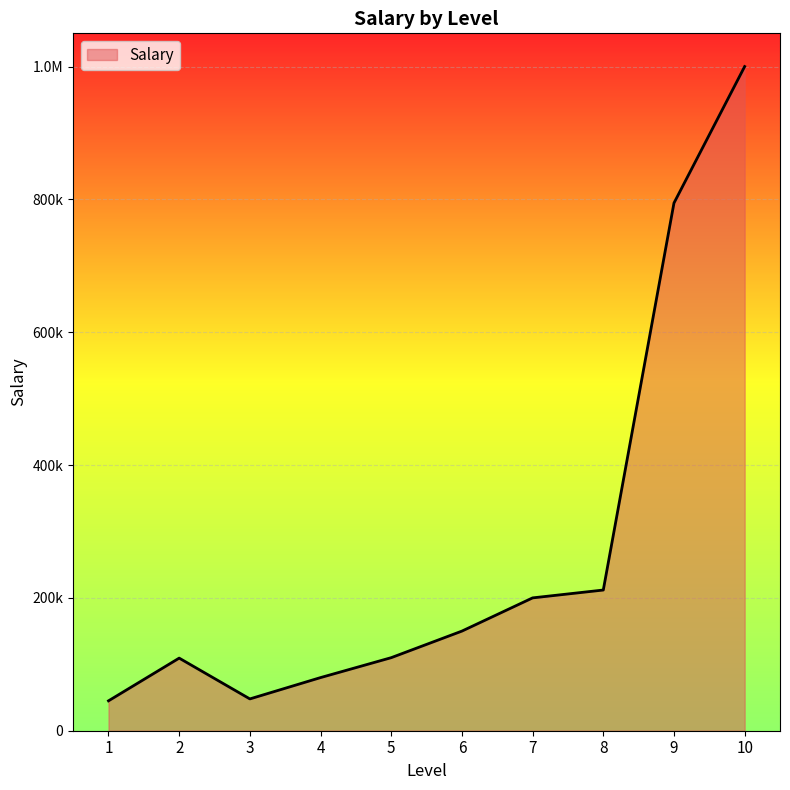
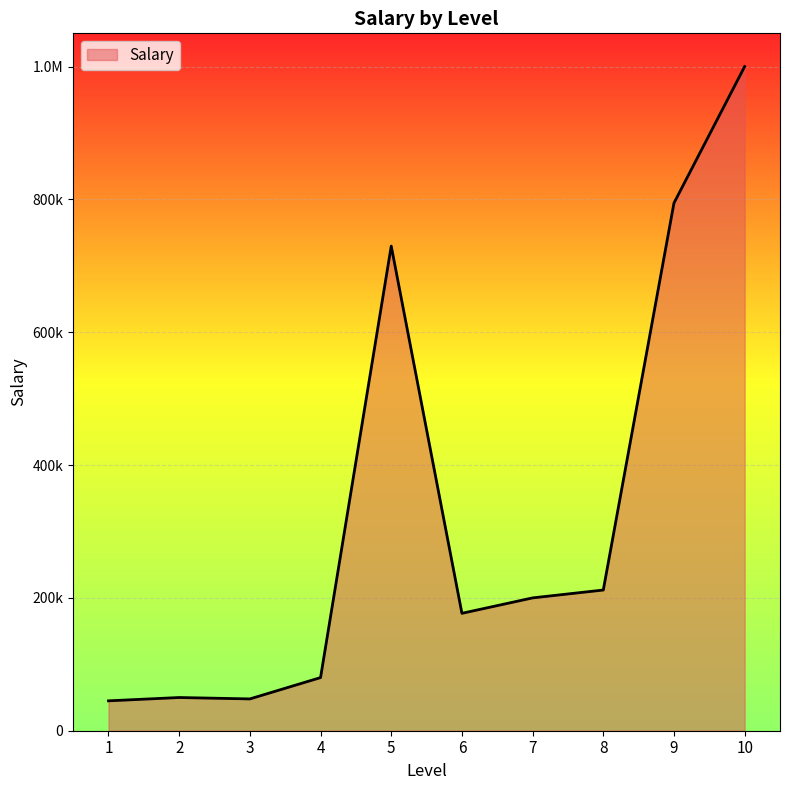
  {
    "1": 50000,
-   "2": 110000,
+   "2": 50000,
    "3": 50000,
    "4": 80000,
-   "5": 110000,
-   "6": 150000,
+   "5": 730000,
+   "6": 180000,
    "7": 200000,
    "8": 210000,
    "9": 790000,
    "10": 1000000
  }
